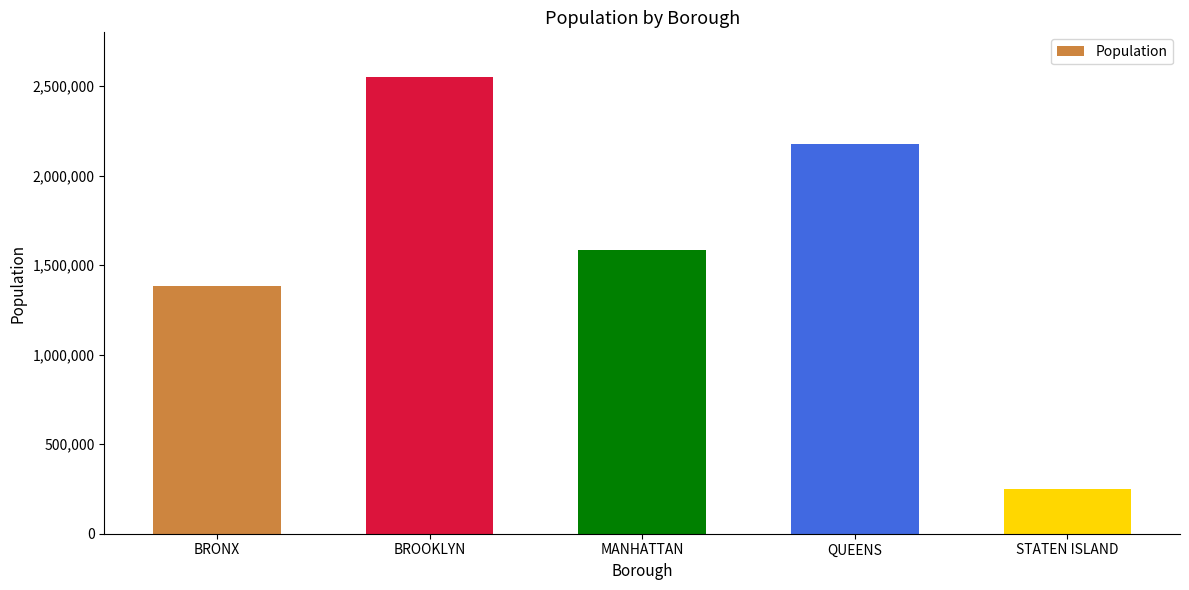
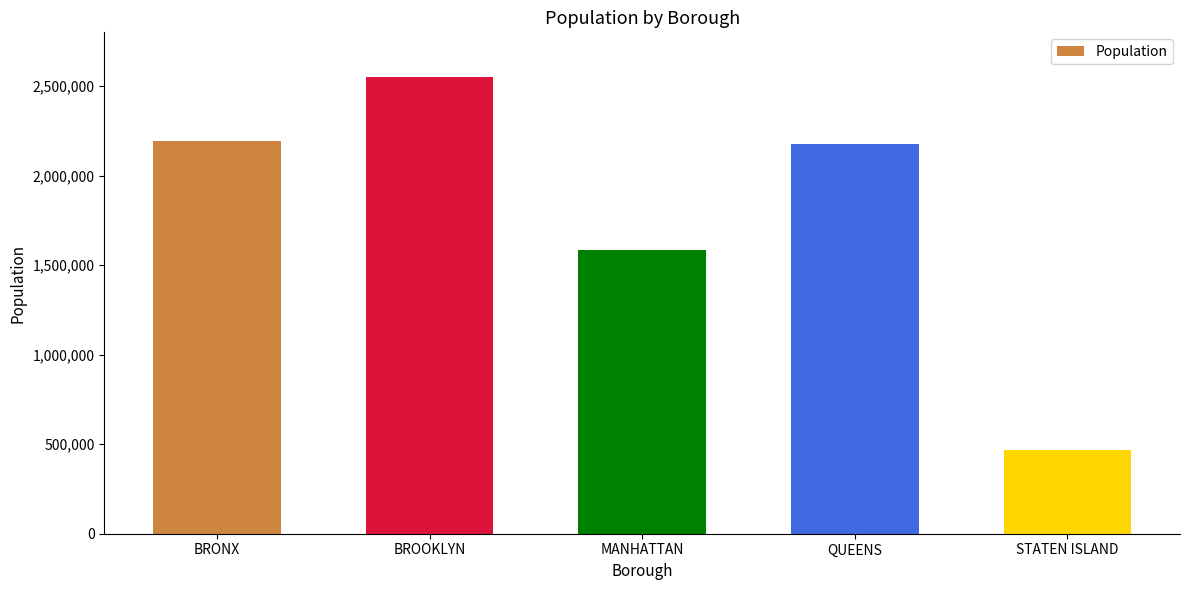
  {
-   "BRONX": "1,390,000",
+   "BRONX": "2,200,000",
    "BROOKLYN": "2,550,000",
    "MANHATTAN": "1,590,000",
    "QUEENS": "2,180,000",
-   "STATEN ISLAND": "250,000"
+   "STATEN ISLAND": "470,000"
  }
